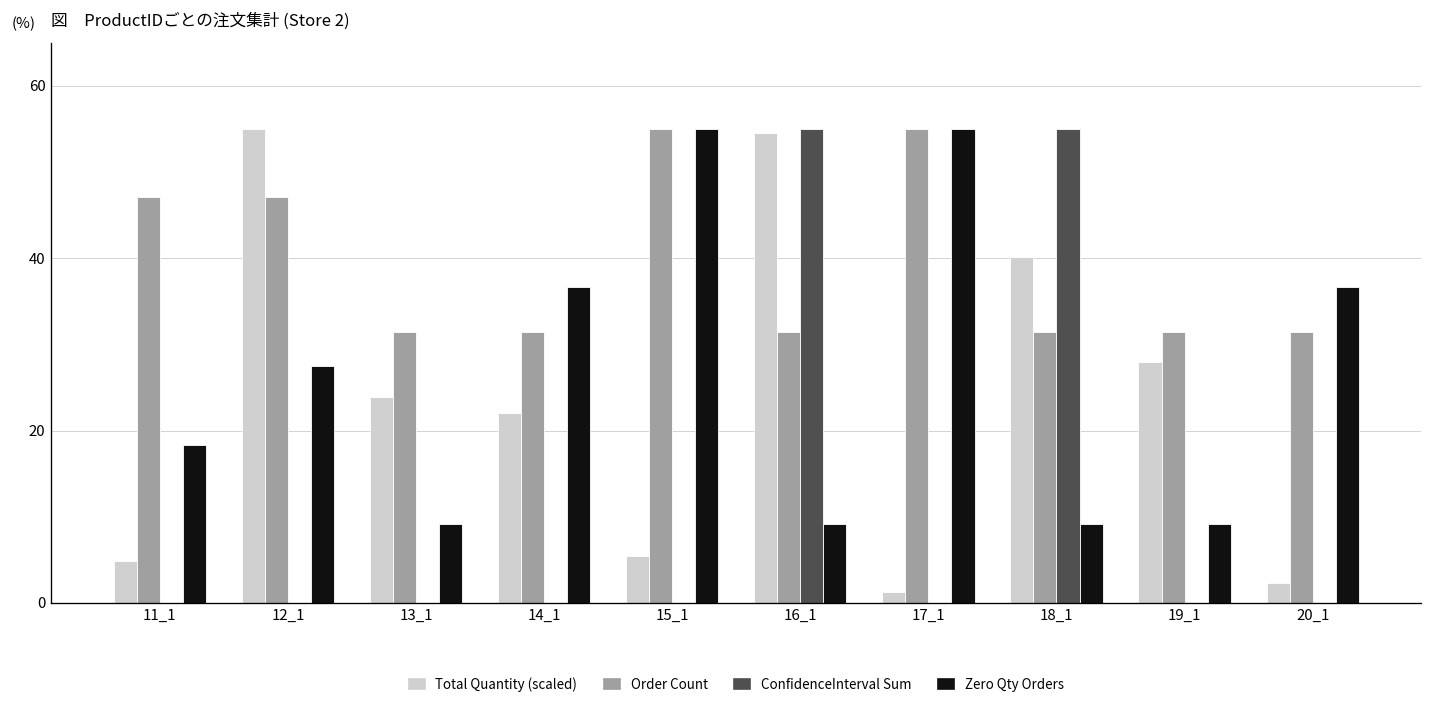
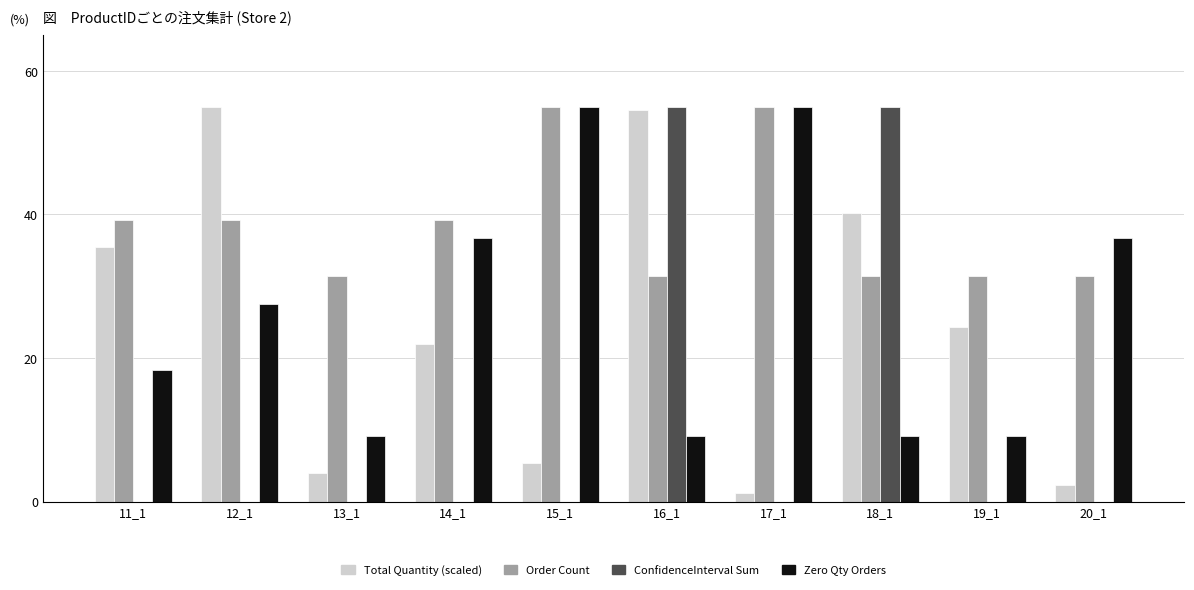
  {
    "Total Quantity (scaled)": {
-     "11_1": 5,
+     "11_1": 35,
      "12_1": 55,
-     "13_1": 24,
+     "13_1": 4,
      "14_1": 22,
      "15_1": 5,
      "16_1": 55,
      "17_1": 1,
      "18_1": 40,
-     "19_1": 28,
+     "19_1": 24,
      "20_1": 2
    },
    "Order Count": {
-     "11_1": 47,
-     "12_1": 47,
+     "11_1": 39,
+     "12_1": 39,
      "13_1": 31,
-     "14_1": 31,
+     "14_1": 39,
      "15_1": 55,
      "16_1": 31,
      "17_1": 55,
      "18_1": 31,
      "19_1": 31,
      "20_1": 31
    },
    "ConfidenceInterval Sum": {
      "11_1": 0,
      "12_1": 0,
      "13_1": 0,
      "14_1": 0,
      "15_1": 0,
      "16_1": 55,
      "17_1": 0,
      "18_1": 55,
      "19_1": 0,
      "20_1": 0
    },
    "Zero Qty Orders": {
      "11_1": 18,
      "12_1": 28,
      "13_1": 9,
      "14_1": 37,
      "15_1": 55,
      "16_1": 9,
      "17_1": 55,
      "18_1": 9,
      "19_1": 9,
      "20_1": 37
    }
  }
